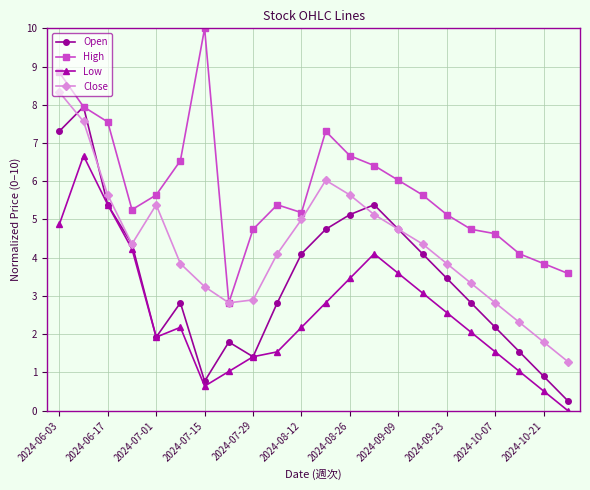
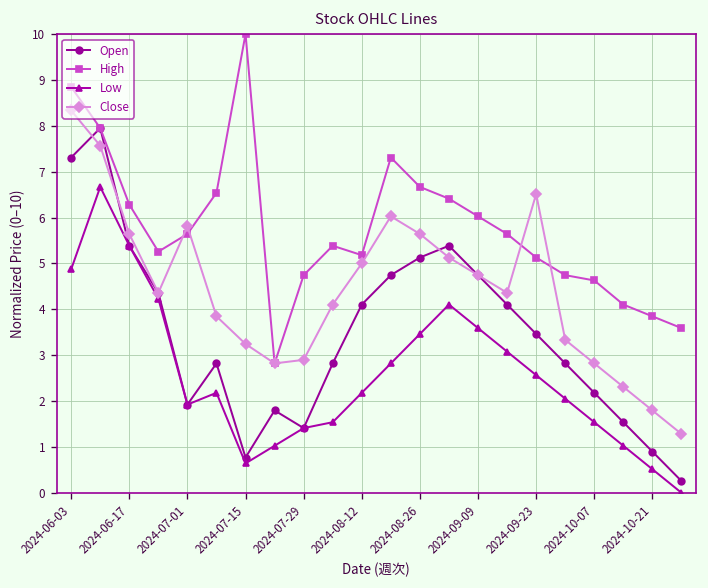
  {
    "High": {
-     "2024-06-17": 7.6,
+     "2024-06-17": 6.3,
      "2024-07-01": 5.6,
      "2024-07-15": 10.0,
      "2024-07-29": 4.7,
      "2024-08-12": 5.2,
      "2024-08-26": 6.7,
      "2024-09-09": 6.0,
      "2024-09-23": 5.1,
      "2024-10-07": 4.6,
      "2024-10-21": 3.8
    },
    "Close": {
      "2024-06-17": 5.6,
-     "2024-07-01": 5.4,
+     "2024-07-01": 5.8,
      "2024-07-15": 3.2,
      "2024-07-29": 2.9,
      "2024-08-12": 5.0,
      "2024-08-26": 5.6,
-     "2024-09-23": 3.8,
+     "2024-09-23": 6.5,
      "2024-10-07": 2.8,
      "2024-10-21": 1.8
    }
  }
